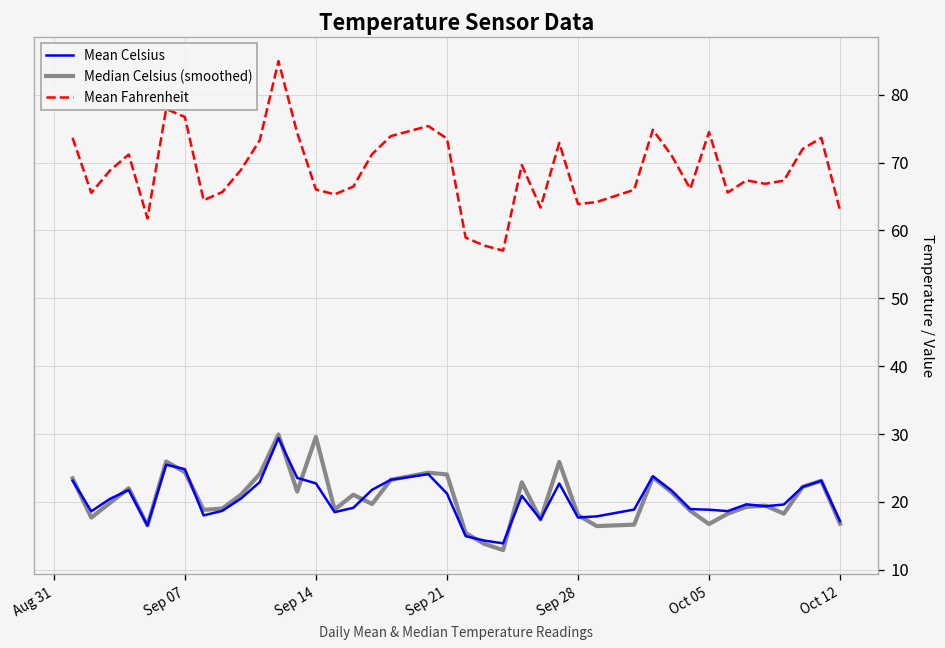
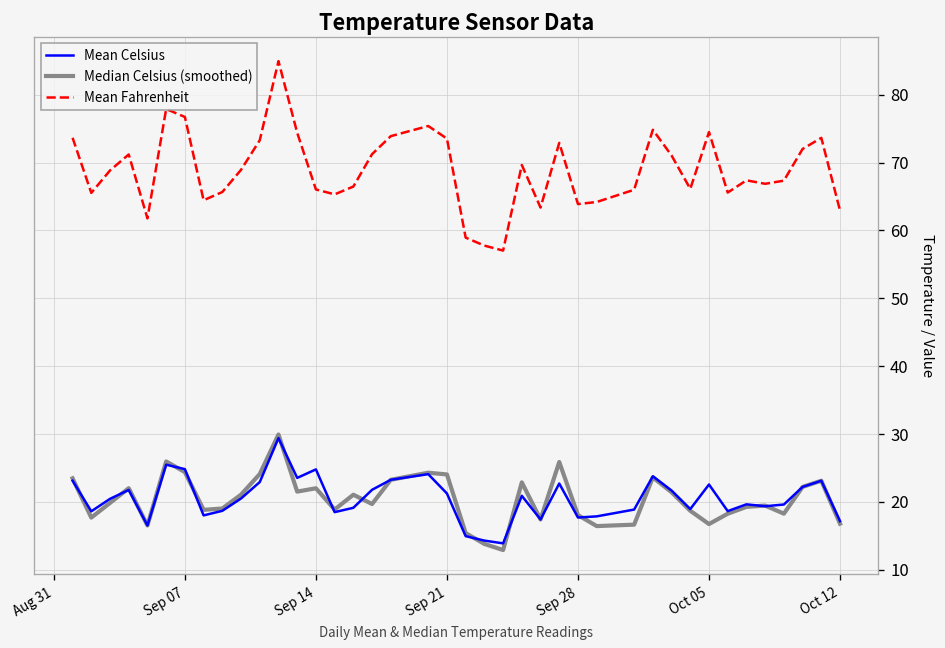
  {
    "Mean Celsius": {
-     "Sep 14": 23,
+     "Sep 14": 25,
      "Sep 21": 21,
-     "Oct 05": 19
+     "Oct 05": 23
    },
    "Median Celsius (smoothed)": {
-     "Sep 14": 30,
+     "Sep 14": 22,
      "Sep 21": 24,
      "Oct 05": 17
    },
    "Mean Fahrenheit": {
      "Sep 07": 77,
      "Sep 14": 66,
      "Sep 21": 74,
      "Sep 28": 64,
      "Oct 05": 74,
      "Oct 12": 63
    }
  }
